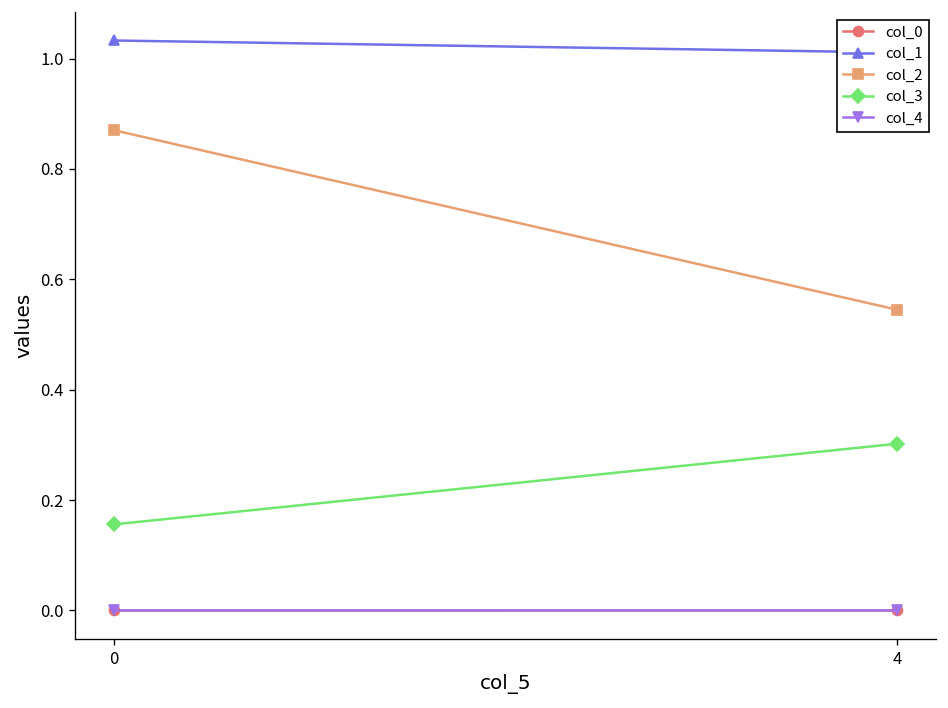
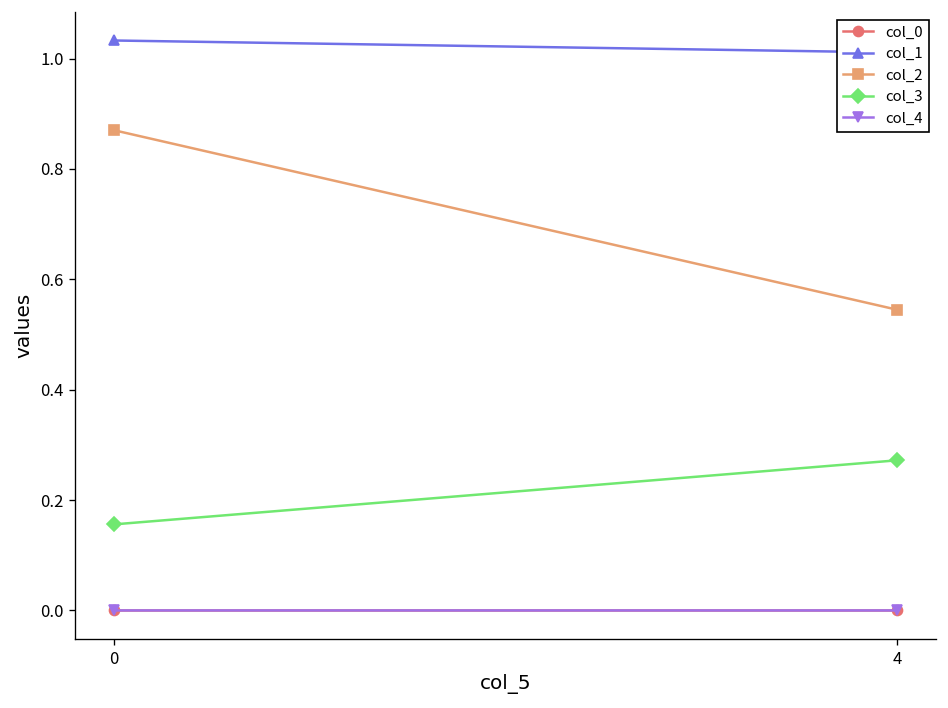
  {
    "col_2": {
      "0": 0.87,
      "4": 0.55
    },
    "col_3": {
      "0": 0.16,
-     "4": 0.30
+     "4": 0.27
    }
  }
